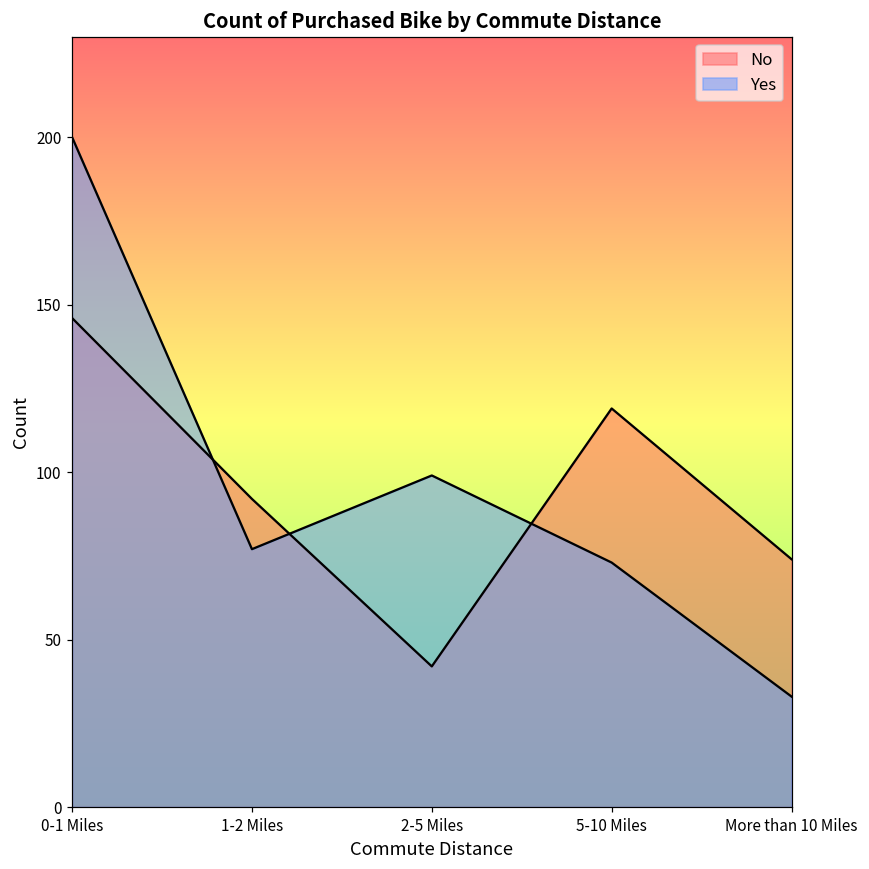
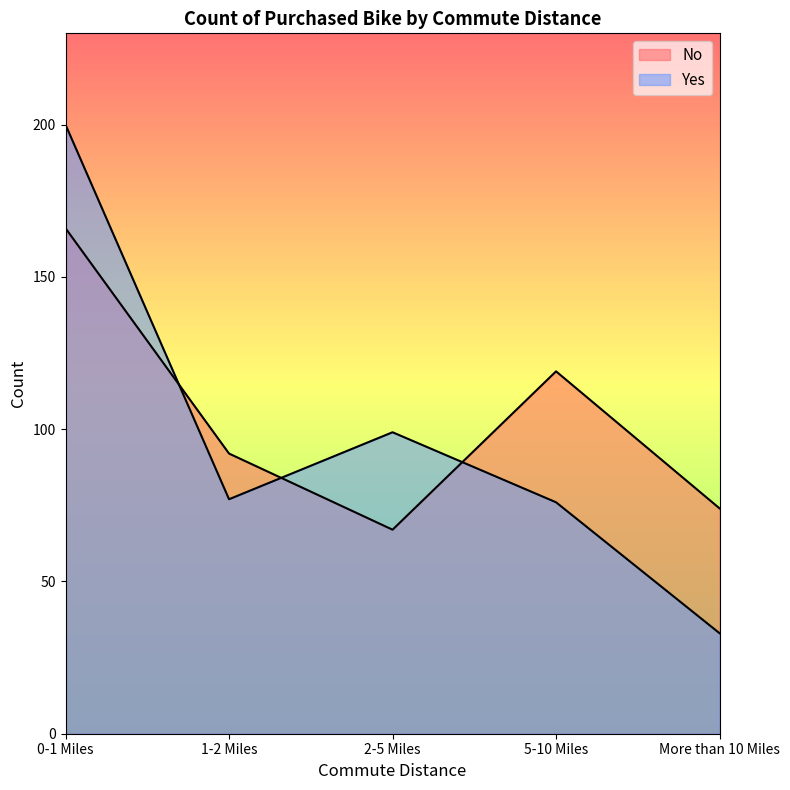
  {
    "No": {
-     "0-1 Miles": 146,
+     "0-1 Miles": 166,
      "1-2 Miles": 92,
-     "2-5 Miles": 42,
+     "2-5 Miles": 67,
      "5-10 Miles": 119,
      "More than 10 Miles": 74
    },
    "Yes": {
      "0-1 Miles": 200,
      "1-2 Miles": 77,
      "2-5 Miles": 99,
-     "5-10 Miles": 73,
+     "5-10 Miles": 76,
      "More than 10 Miles": 33
    }
  }
